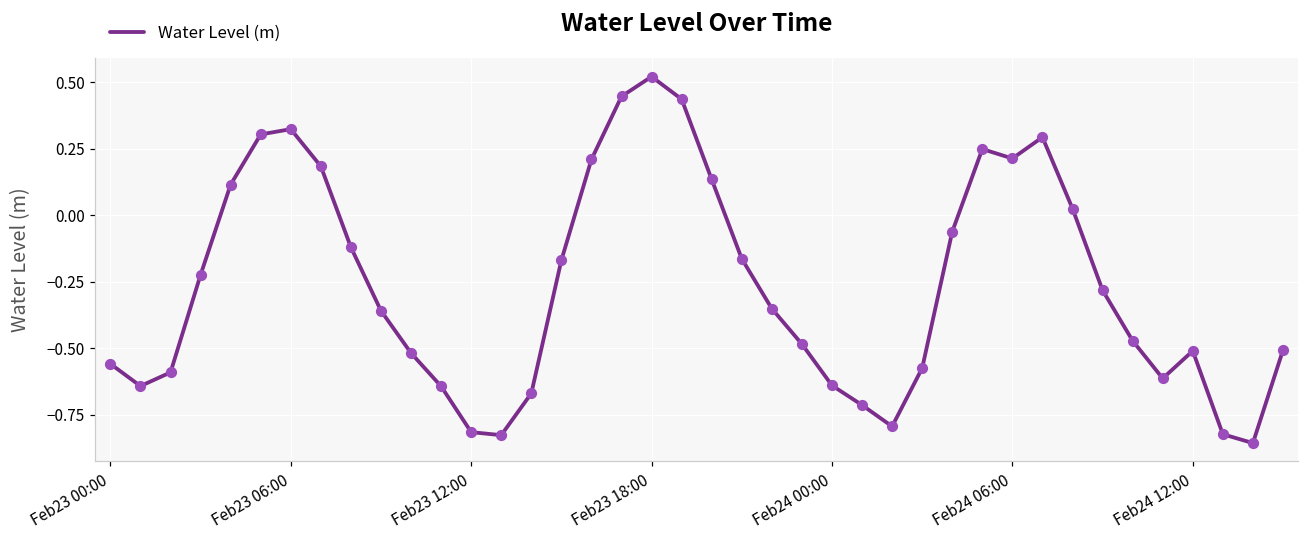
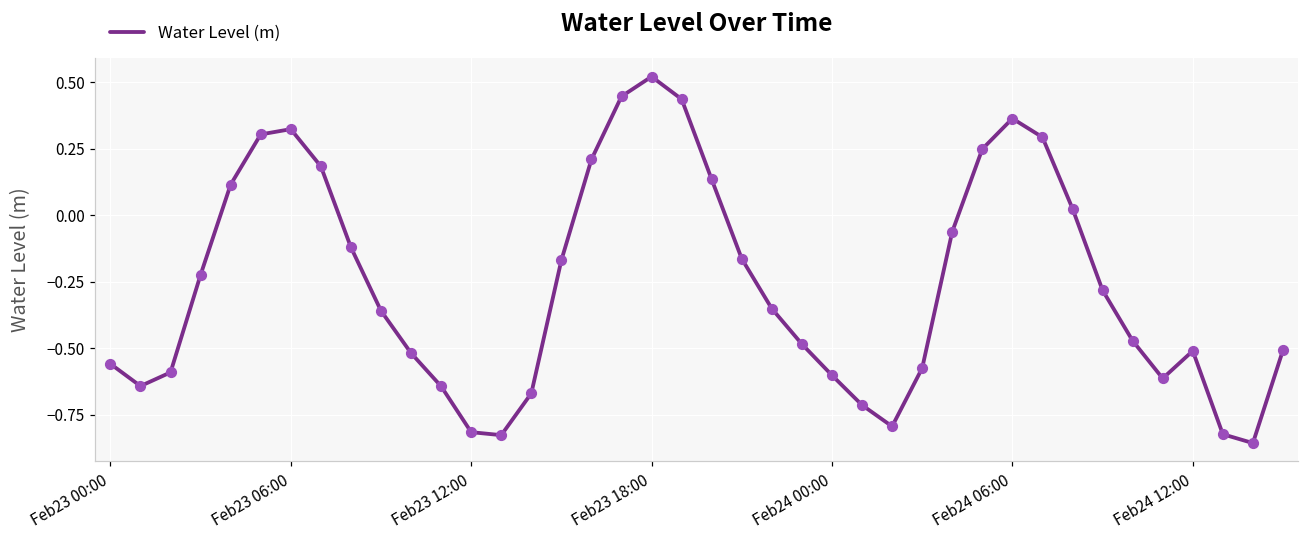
  {
    "Feb23 00:00": -0.56,
    "Feb23 06:00": 0.32,
    "Feb23 12:00": -0.81,
    "Feb23 18:00": 0.52,
-   "Feb24 00:00": -0.64,
-   "Feb24 06:00": 0.21,
+   "Feb24 00:00": -0.60,
+   "Feb24 06:00": 0.36,
    "Feb24 12:00": -0.51
  }
